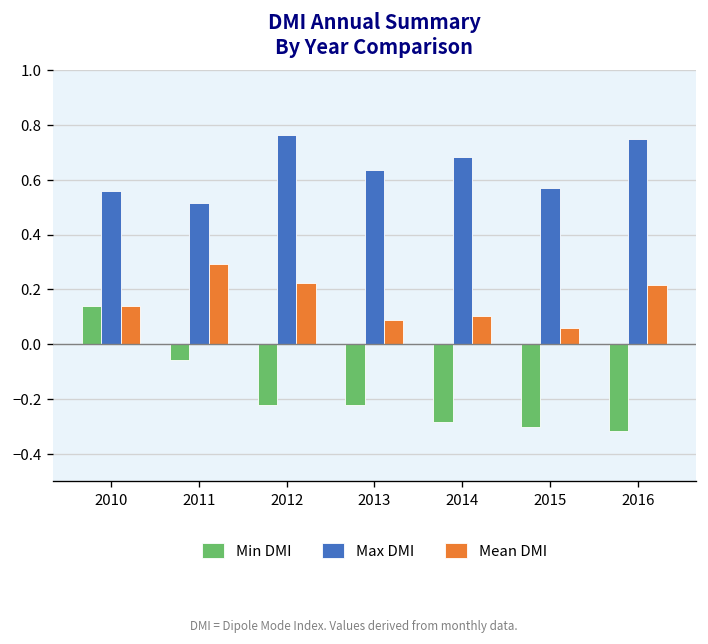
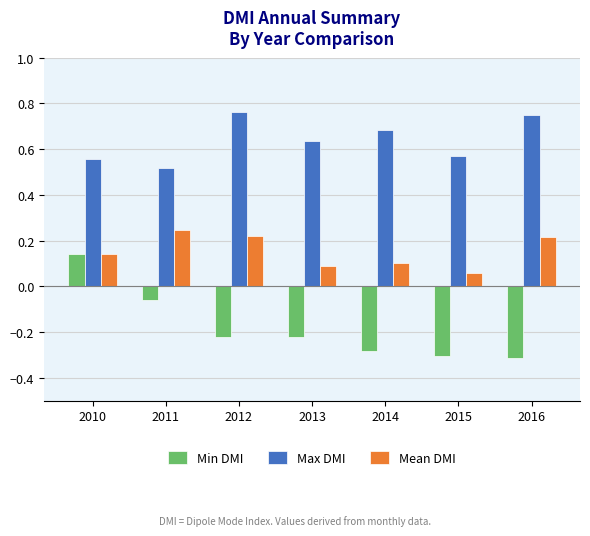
  {
    "Min DMI": {
      "2010": 0.14,
      "2011": -0.06,
      "2012": -0.22,
      "2013": -0.22,
      "2014": -0.28,
      "2015": -0.30,
      "2016": -0.32
    },
    "Max DMI": {
      "2010": 0.56,
      "2011": 0.52,
      "2012": 0.76,
      "2013": 0.64,
      "2014": 0.68,
      "2015": 0.57,
      "2016": 0.75
    },
    "Mean DMI": {
      "2010": 0.14,
-     "2011": 0.29,
+     "2011": 0.25,
      "2012": 0.22,
      "2013": 0.09,
      "2014": 0.10,
      "2015": 0.06,
      "2016": 0.22
    }
  }
